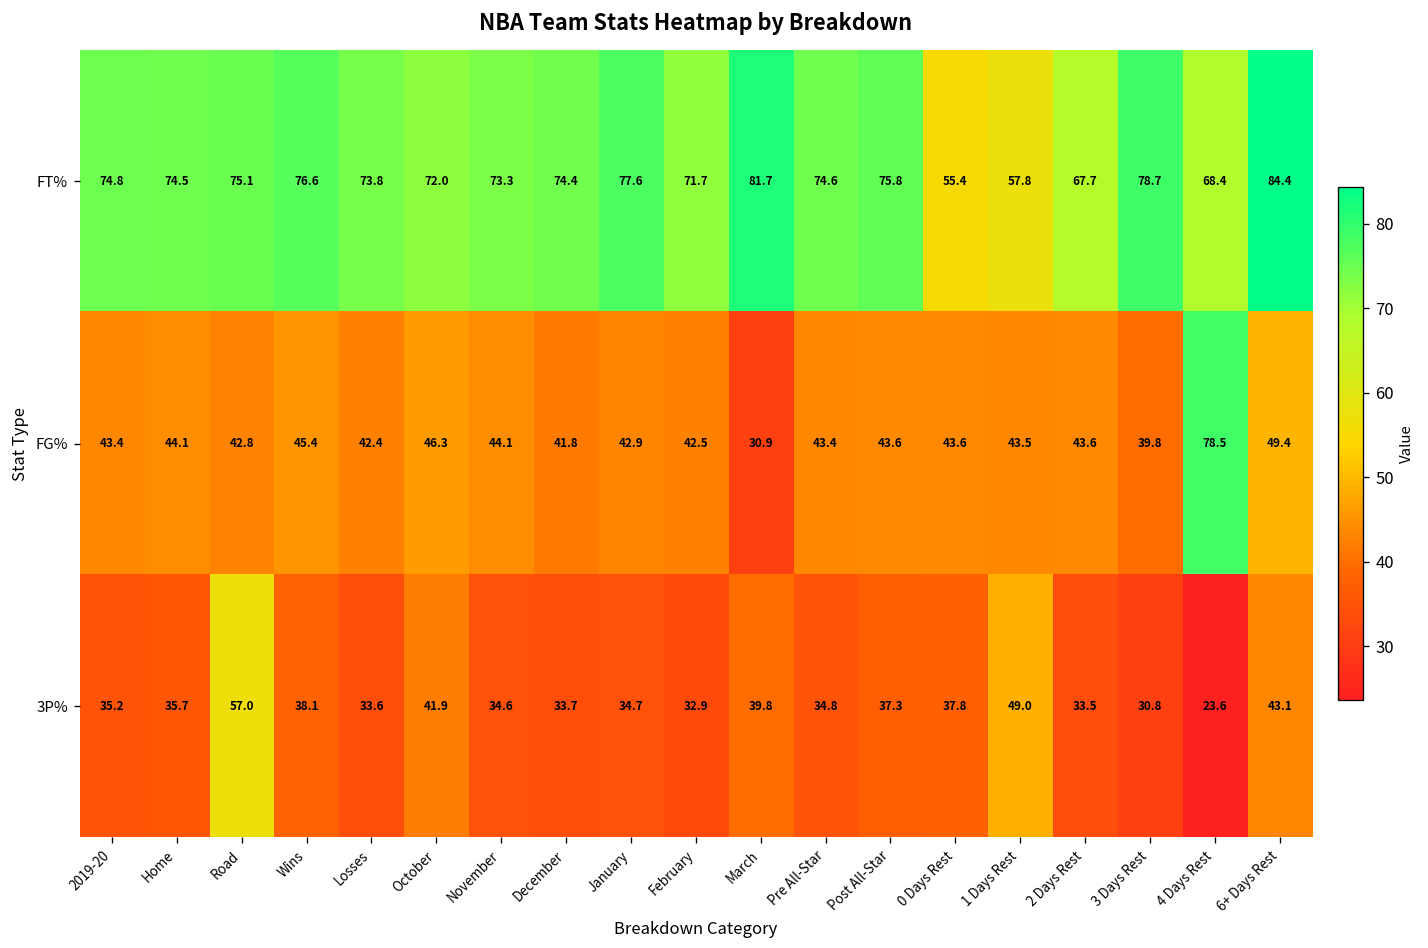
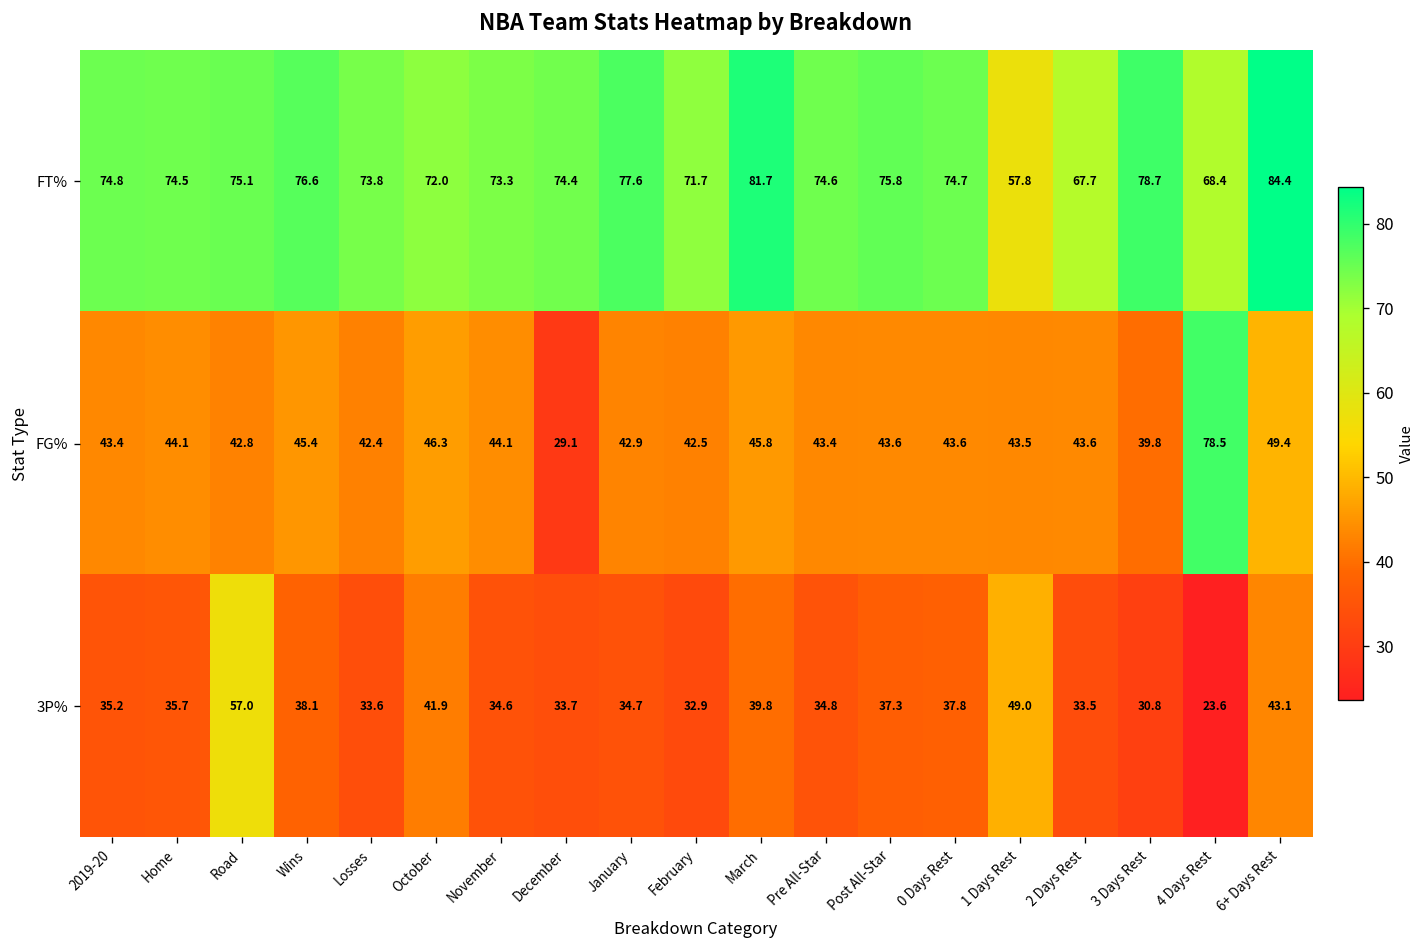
  {
    "FT%": {
      "2019-20": 74.8,
      "Home": 74.5,
      "Road": 75.1,
      "Wins": 76.6,
      "Losses": 73.8,
      "October": 72.0,
      "November": 73.3,
      "December": 74.4,
      "January": 77.6,
      "February": 71.7,
      "March": 81.7,
      "Pre All-Star": 74.6,
      "Post All-Star": 75.8,
-     "0 Days Rest": 55.4,
+     "0 Days Rest": 74.7,
      "1 Days Rest": 57.8,
      "2 Days Rest": 67.7,
      "3 Days Rest": 78.7,
      "4 Days Rest": 68.4,
      "6+ Days Rest": 84.4
    },
    "FG%": {
      "2019-20": 43.4,
      "Home": 44.1,
      "Road": 42.8,
      "Wins": 45.4,
      "Losses": 42.4,
      "October": 46.3,
      "November": 44.1,
-     "December": 41.8,
+     "December": 29.1,
      "January": 42.9,
      "February": 42.5,
-     "March": 30.9,
+     "March": 45.8,
      "Pre All-Star": 43.4,
      "Post All-Star": 43.6,
      "0 Days Rest": 43.6,
      "1 Days Rest": 43.5,
      "2 Days Rest": 43.6,
      "3 Days Rest": 39.8,
      "4 Days Rest": 78.5,
      "6+ Days Rest": 49.4
    },
    "3P%": {
      "2019-20": 35.2,
      "Home": 35.7,
      "Road": 57.0,
      "Wins": 38.1,
      "Losses": 33.6,
      "October": 41.9,
      "November": 34.6,
      "December": 33.7,
      "January": 34.7,
      "February": 32.9,
      "March": 39.8,
      "Pre All-Star": 34.8,
      "Post All-Star": 37.3,
      "0 Days Rest": 37.8,
      "1 Days Rest": 49.0,
      "2 Days Rest": 33.5,
      "3 Days Rest": 30.8,
      "4 Days Rest": 23.6,
      "6+ Days Rest": 43.1
    }
  }
